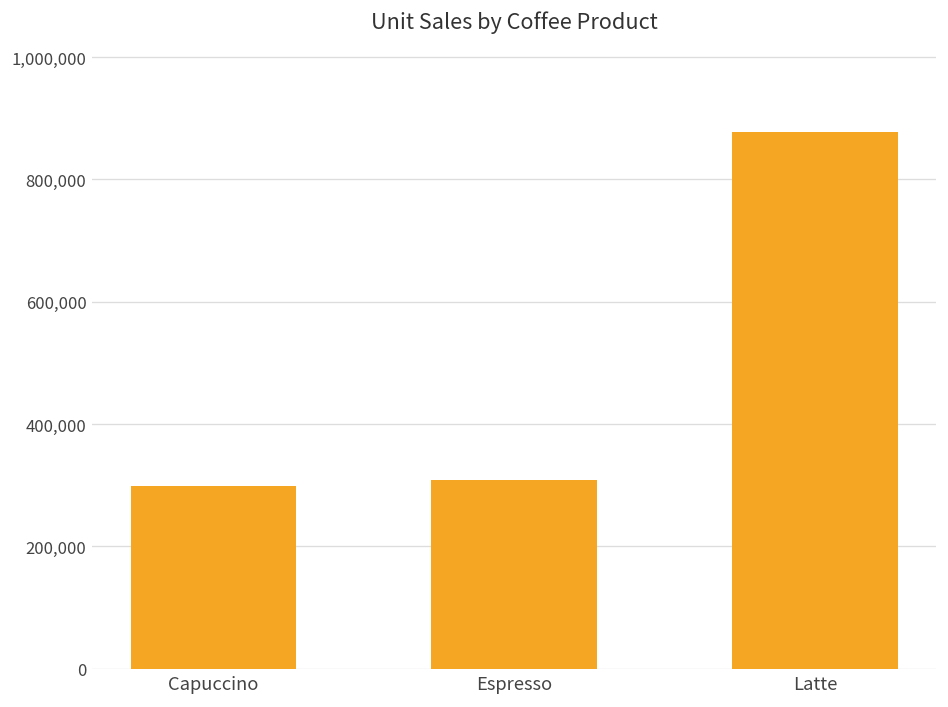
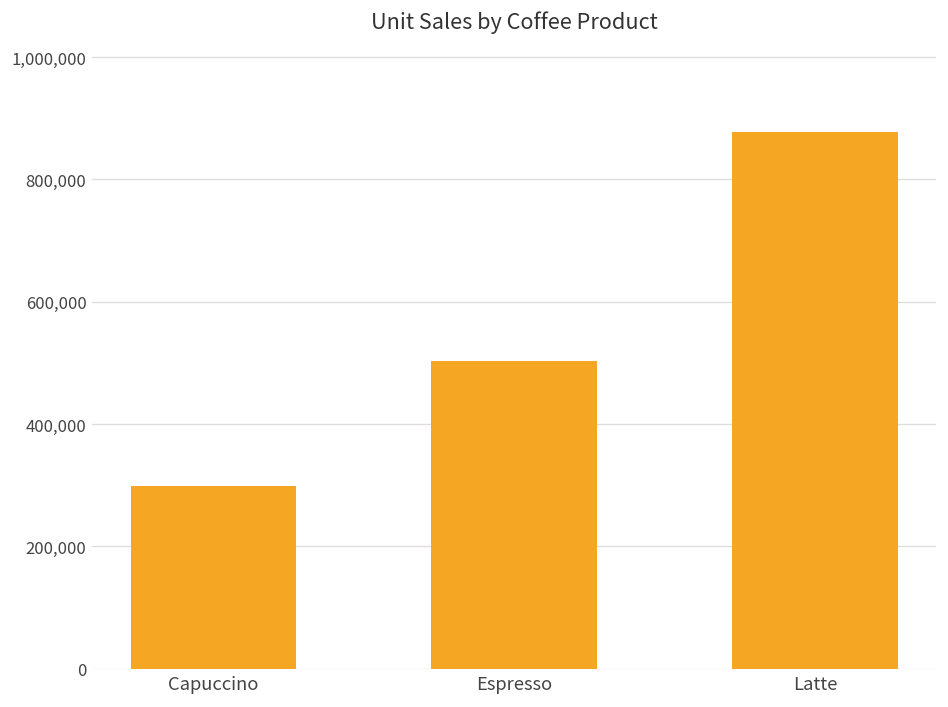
  {
    "Capuccino": "300,000",
-   "Espresso": "310,000",
+   "Espresso": "500,000",
    "Latte": "880,000"
  }
